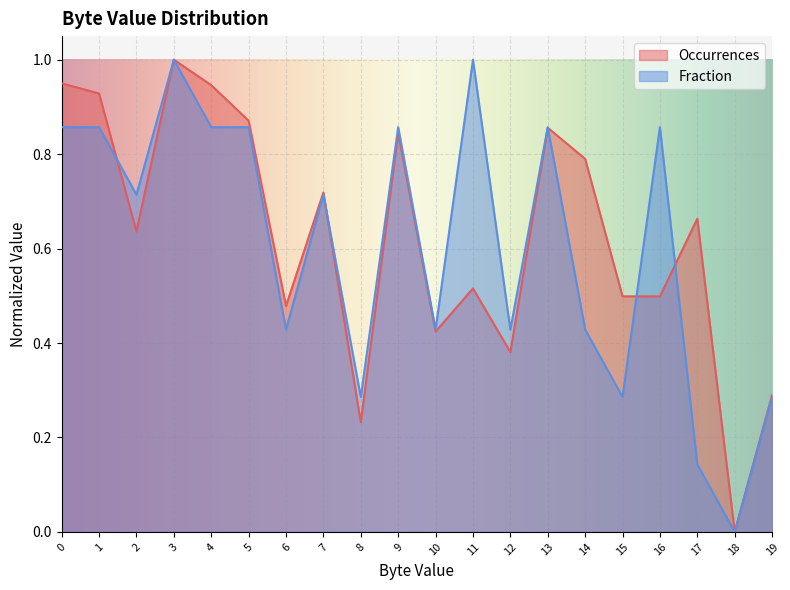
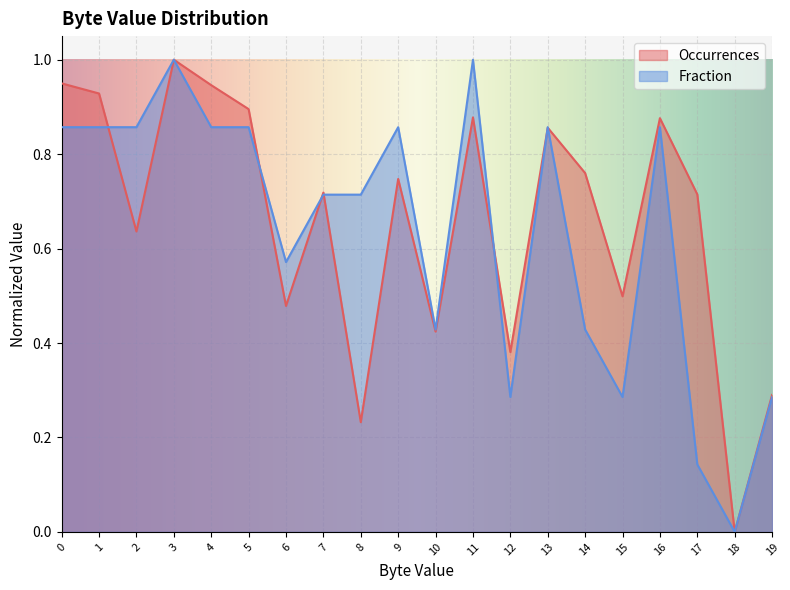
  {
    "Occurrences": {
      "0": 0.95,
      "1": 0.93,
      "2": 0.64,
      "4": 0.95,
-     "5": 0.87,
+     "5": 0.90,
      "6": 0.48,
      "8": 0.23,
-     "9": 0.84,
-     "11": 0.52,
+     "9": 0.75,
+     "11": 0.88,
      "12": 0.38,
-     "14": 0.79,
+     "14": 0.76,
      "15": 0.50,
-     "16": 0.50,
-     "17": 0.66
+     "16": 0.88,
+     "17": 0.71
    },
    "Fraction": {
      "0": 0.86,
      "1": 0.86,
-     "2": 0.71,
+     "2": 0.86,
      "4": 0.86,
      "5": 0.86,
-     "6": 0.43,
-     "8": 0.29,
+     "6": 0.57,
+     "8": 0.71,
      "9": 0.86,
      "11": 1.00,
-     "12": 0.43,
+     "12": 0.29,
      "14": 0.43,
      "15": 0.29,
      "16": 0.86,
      "17": 0.14
    }
  }
